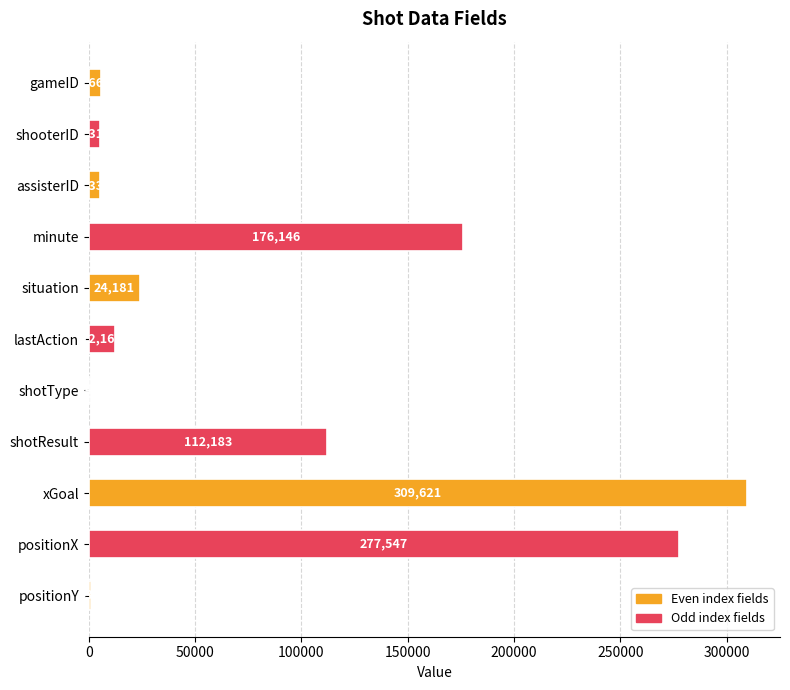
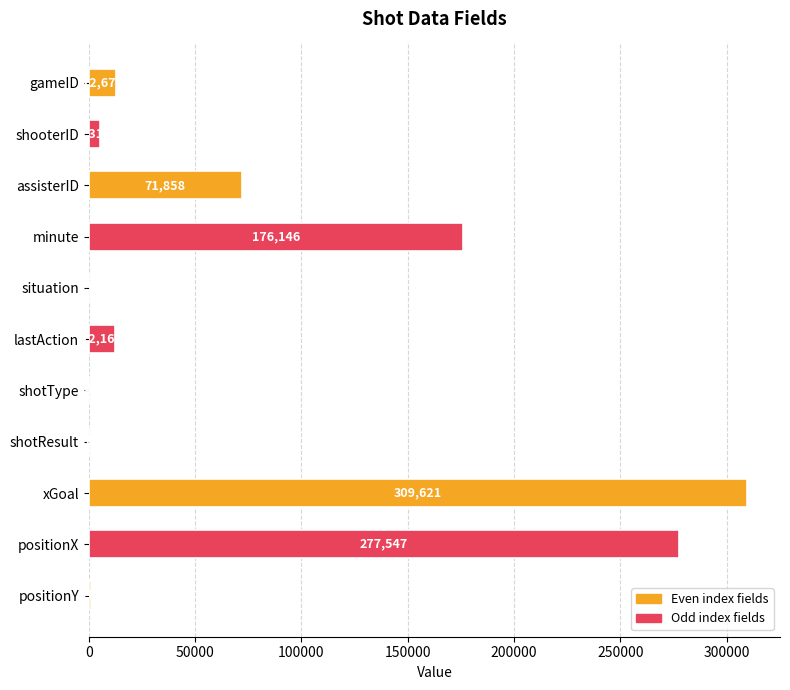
  {
-   "gameID": 6000,
+   "gameID": 13000,
    "shooterID": 5000,
-   "assisterID": 5000,
-   "situation": 24000,
-   "shotResult": 112000
+   "assisterID": 72000,
+   "situation": 0,
+   "shotResult": 0
  }
